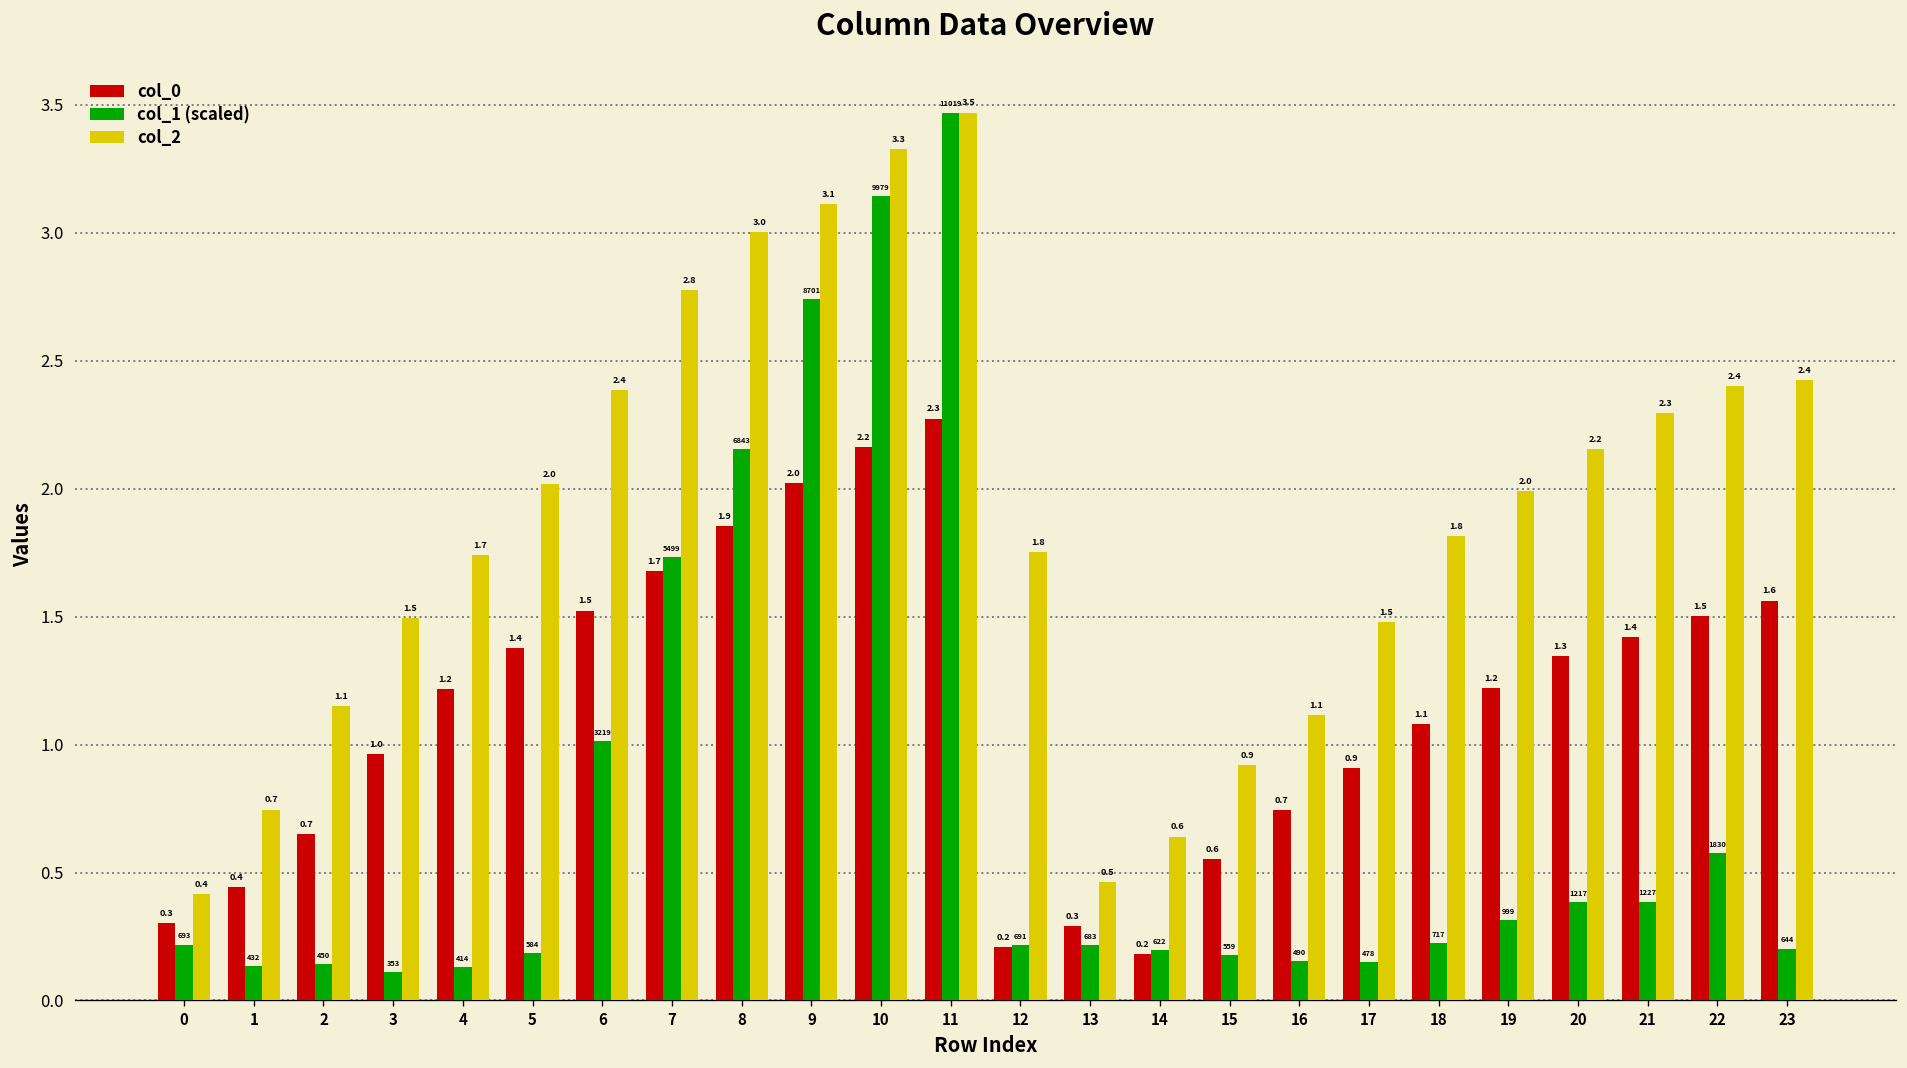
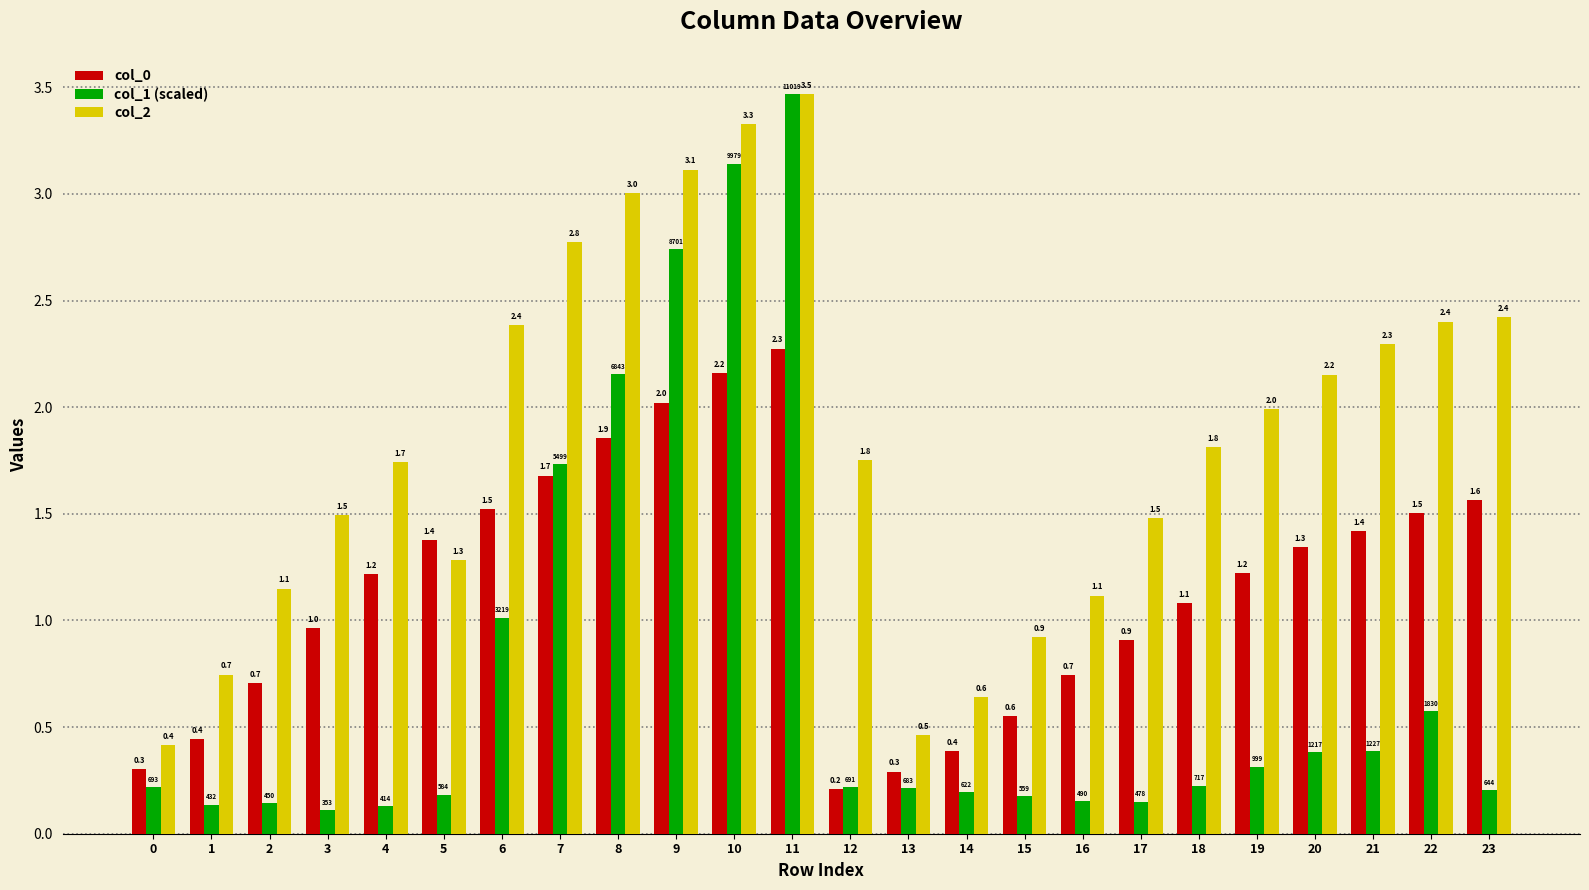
  {
    "col_0": {
      "0": 0.3,
      "1": 0.4,
-     "2": 0.65,
+     "2": 0.71,
      "3": 1.0,
      "4": 1.2,
      "5": 1.4,
      "6": 1.5,
      "7": 1.7,
      "8": 1.9,
      "9": 2.0,
      "10": 2.2,
      "11": 2.3,
      "12": 0.2,
      "13": 0.3,
-     "14": 0.2,
+     "14": 0.4,
      "15": 0.6,
      "16": 0.7,
      "17": 0.9,
      "18": 1.1,
      "19": 1.2,
      "20": 1.3,
      "21": 1.4,
      "22": 1.5,
      "23": 1.6
    },
    "col_2": {
      "0": 0.4,
      "1": 0.7,
      "2": 1.1,
      "3": 1.5,
      "4": 1.7,
-     "5": 2.0,
+     "5": 1.3,
      "6": 2.4,
      "7": 2.8,
      "8": 3.0,
      "9": 3.1,
      "10": 3.3,
      "11": 3.5,
      "12": 1.8,
      "13": 0.5,
      "14": 0.6,
      "15": 0.9,
      "16": 1.1,
      "17": 1.5,
      "18": 1.8,
      "19": 2.0,
      "20": 2.2,
      "21": 2.3,
      "22": 2.4,
      "23": 2.4
    }
  }
